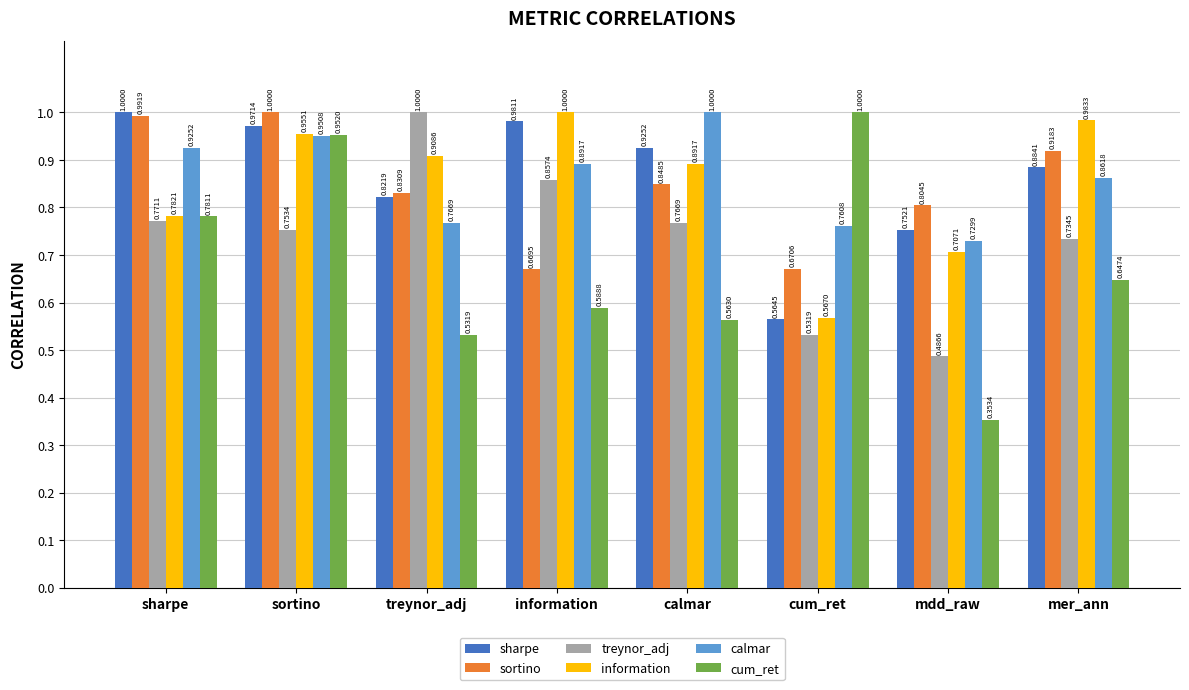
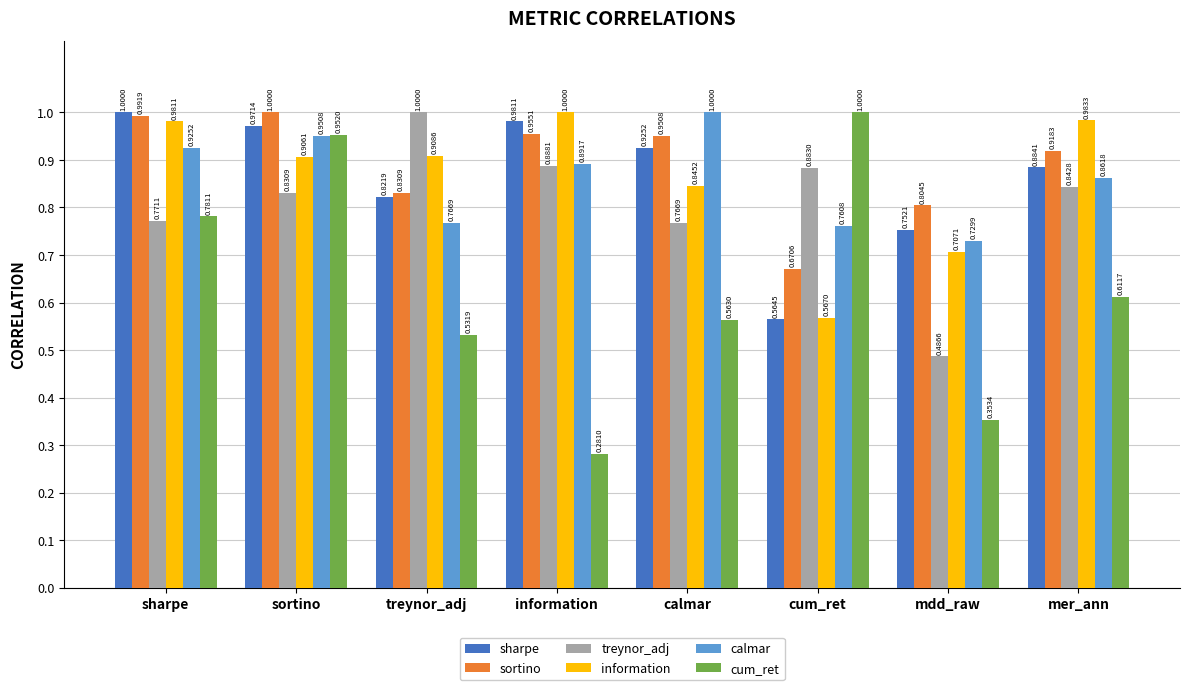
  {
    "sortino": {
      "sharpe": 0.9919,
      "sortino": 1.0000,
      "treynor_adj": 0.8309,
-     "information": 0.6695,
-     "calmar": 0.8485,
+     "information": 0.9551,
+     "calmar": 0.9508,
      "cum_ret": 0.6706,
      "mdd_raw": 0.8045,
      "mer_ann": 0.9183
    },
    "treynor_adj": {
      "sharpe": 0.7711,
-     "sortino": 0.7534,
+     "sortino": 0.8309,
      "treynor_adj": 1.0000,
-     "information": 0.8574,
+     "information": 0.8881,
      "calmar": 0.7669,
-     "cum_ret": 0.5319,
+     "cum_ret": 0.8830,
      "mdd_raw": 0.4866,
-     "mer_ann": 0.7345
+     "mer_ann": 0.8428
    },
    "information": {
-     "sharpe": 0.7821,
-     "sortino": 0.9551,
+     "sharpe": 0.9811,
+     "sortino": 0.9061,
      "treynor_adj": 0.9086,
      "information": 1.0000,
-     "calmar": 0.8917,
+     "calmar": 0.8452,
      "cum_ret": 0.5670,
      "mdd_raw": 0.7071,
      "mer_ann": 0.9833
    },
    "cum_ret": {
      "sharpe": 0.7811,
      "sortino": 0.9520,
      "treynor_adj": 0.5319,
-     "information": 0.5888,
+     "information": 0.2810,
      "calmar": 0.5630,
      "cum_ret": 1.0000,
      "mdd_raw": 0.3534,
-     "mer_ann": 0.6474
+     "mer_ann": 0.6117
    }
  }
